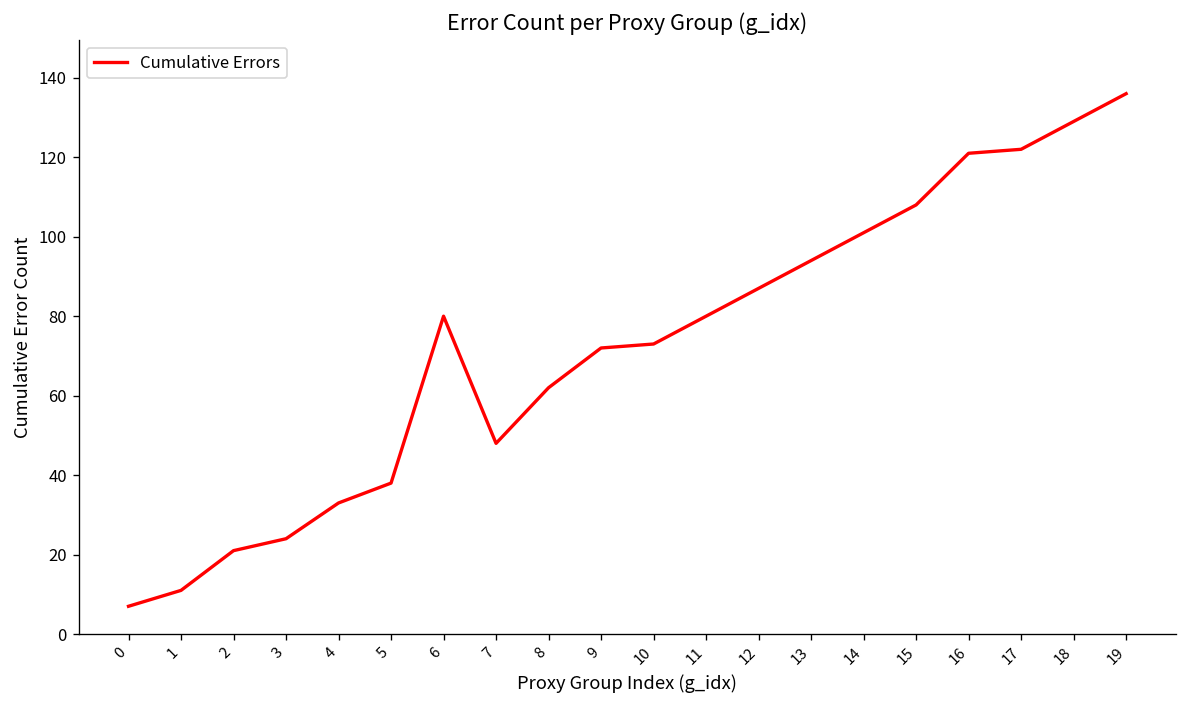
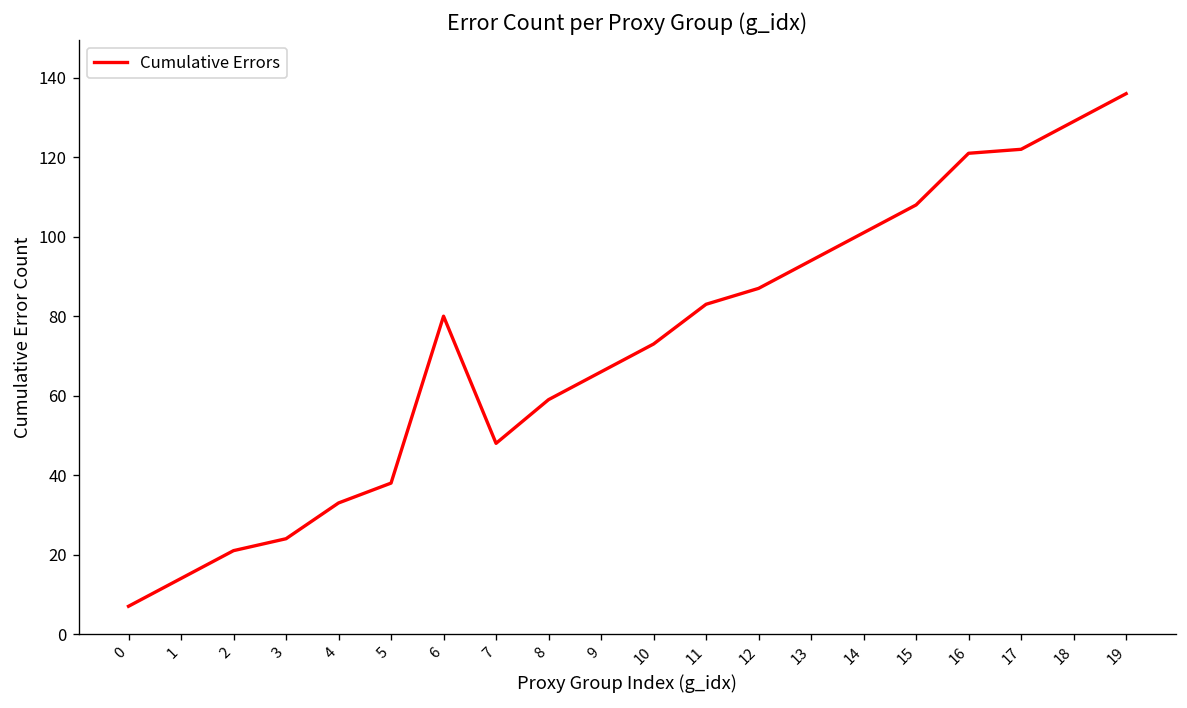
  {
    "0": 7,
-   "1": 11,
+   "1": 14,
    "2": 21,
    "3": 24,
    "4": 33,
    "5": 38,
    "6": 80,
    "7": 48,
-   "8": 62,
-   "9": 72,
+   "8": 59,
+   "9": 66,
    "10": 73,
-   "11": 80,
+   "11": 83,
    "12": 87,
    "13": 94,
    "14": 101,
    "15": 108,
    "16": 121,
    "17": 122,
    "18": 129,
    "19": 136
  }
